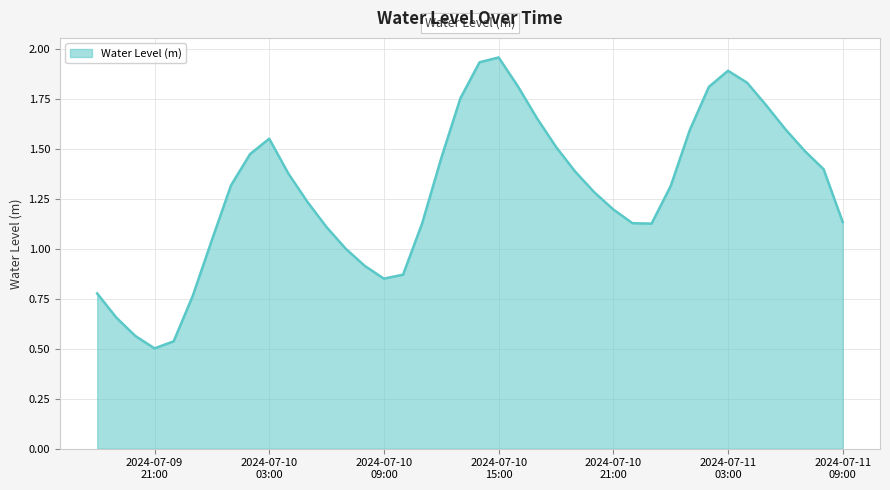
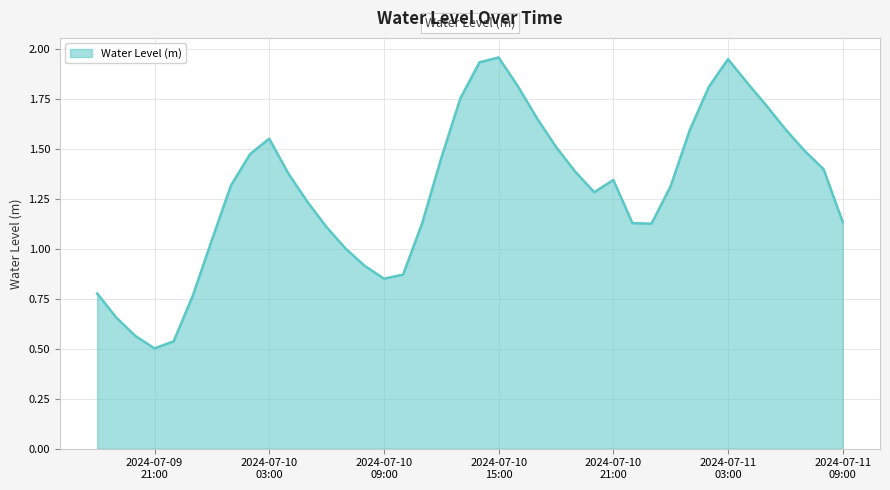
  {
    "2024-07-09 21:00": 0.50,
    "2024-07-10 03:00": 1.55,
    "2024-07-10 09:00": 0.85,
    "2024-07-10 15:00": 1.96,
-   "2024-07-10 21:00": 1.20,
-   "2024-07-11 03:00": 1.89,
+   "2024-07-10 21:00": 1.34,
+   "2024-07-11 03:00": 1.95,
    "2024-07-11 09:00": 1.13
  }
